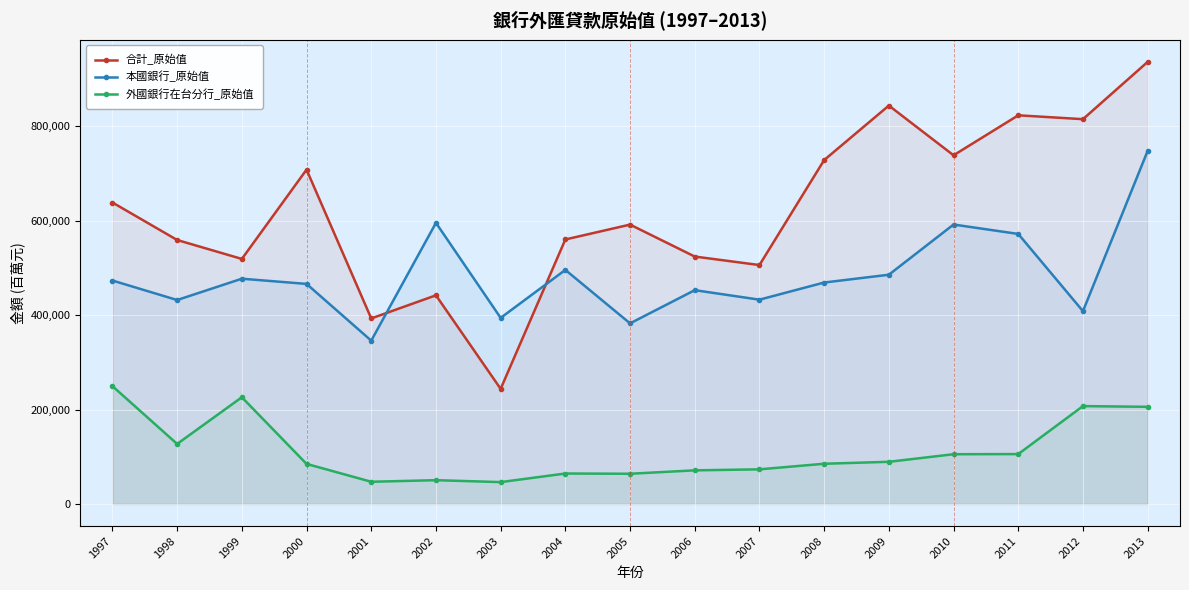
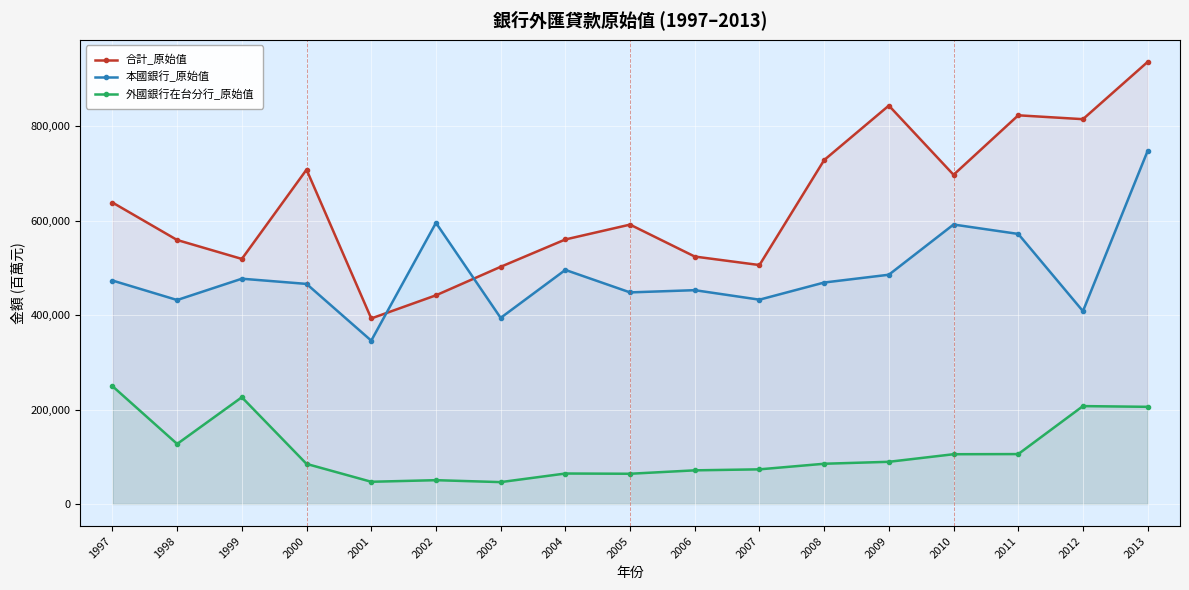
  {
    "合計_原始值": {
      "1997": "640,000",
      "1998": "560,000",
      "1999": "520,000",
      "2000": "710,000",
      "2001": "390,000",
      "2002": "440,000",
-     "2003": "240,000",
+     "2003": "500,000",
      "2004": "560,000",
      "2005": "590,000",
      "2006": "520,000",
      "2007": "510,000",
      "2008": "730,000",
      "2009": "840,000",
-     "2010": "740,000",
+     "2010": "700,000",
      "2011": "820,000",
      "2012": "810,000",
      "2013": "940,000"
    },
    "本國銀行_原始值": {
      "1997": "470,000",
      "1998": "430,000",
      "1999": "480,000",
      "2000": "470,000",
      "2001": "350,000",
      "2002": "600,000",
      "2003": "390,000",
      "2004": "500,000",
-     "2005": "380,000",
+     "2005": "450,000",
      "2006": "450,000",
      "2007": "430,000",
      "2008": "470,000",
      "2009": "490,000",
      "2010": "590,000",
      "2011": "570,000",
      "2012": "410,000",
      "2013": "750,000"
    },
    "外國銀行在台分行_原始值": {
      "1997": "250,000",
      "1998": "130,000",
      "1999": "230,000",
      "2000": "80,000",
      "2001": "50,000",
      "2002": "50,000",
      "2003": "50,000",
      "2004": "60,000",
      "2005": "60,000",
      "2006": "70,000",
      "2007": "70,000",
      "2008": "90,000",
      "2009": "90,000",
      "2010": "110,000",
      "2011": "110,000",
      "2012": "210,000",
      "2013": "210,000"
    }
  }
